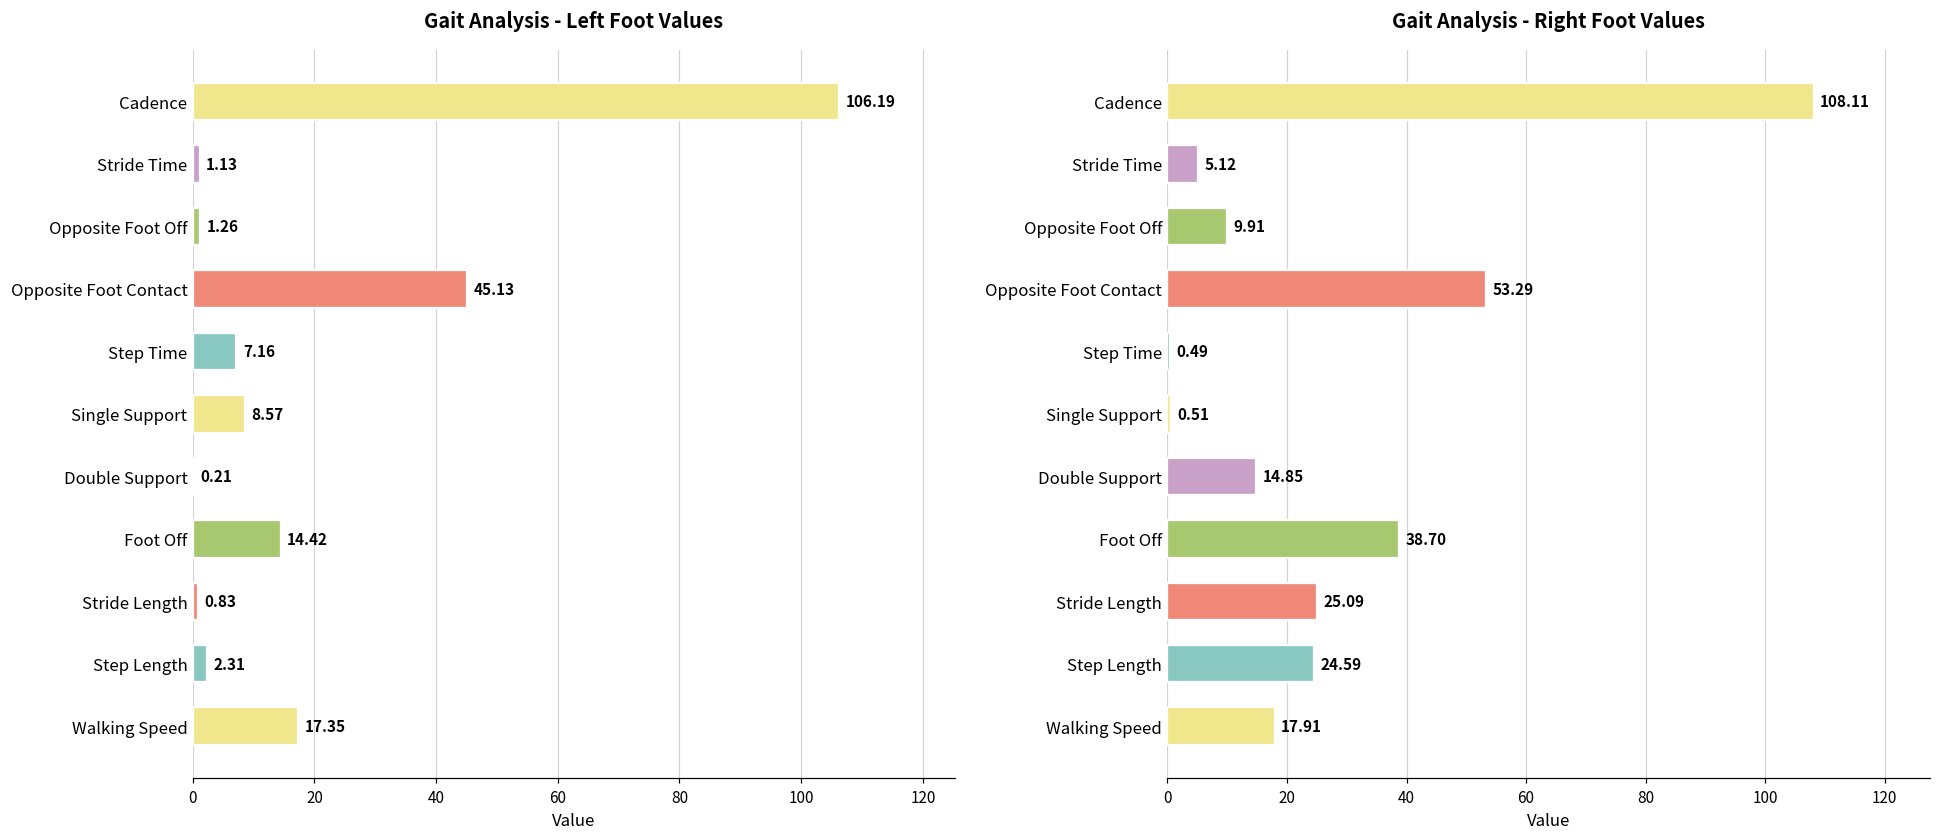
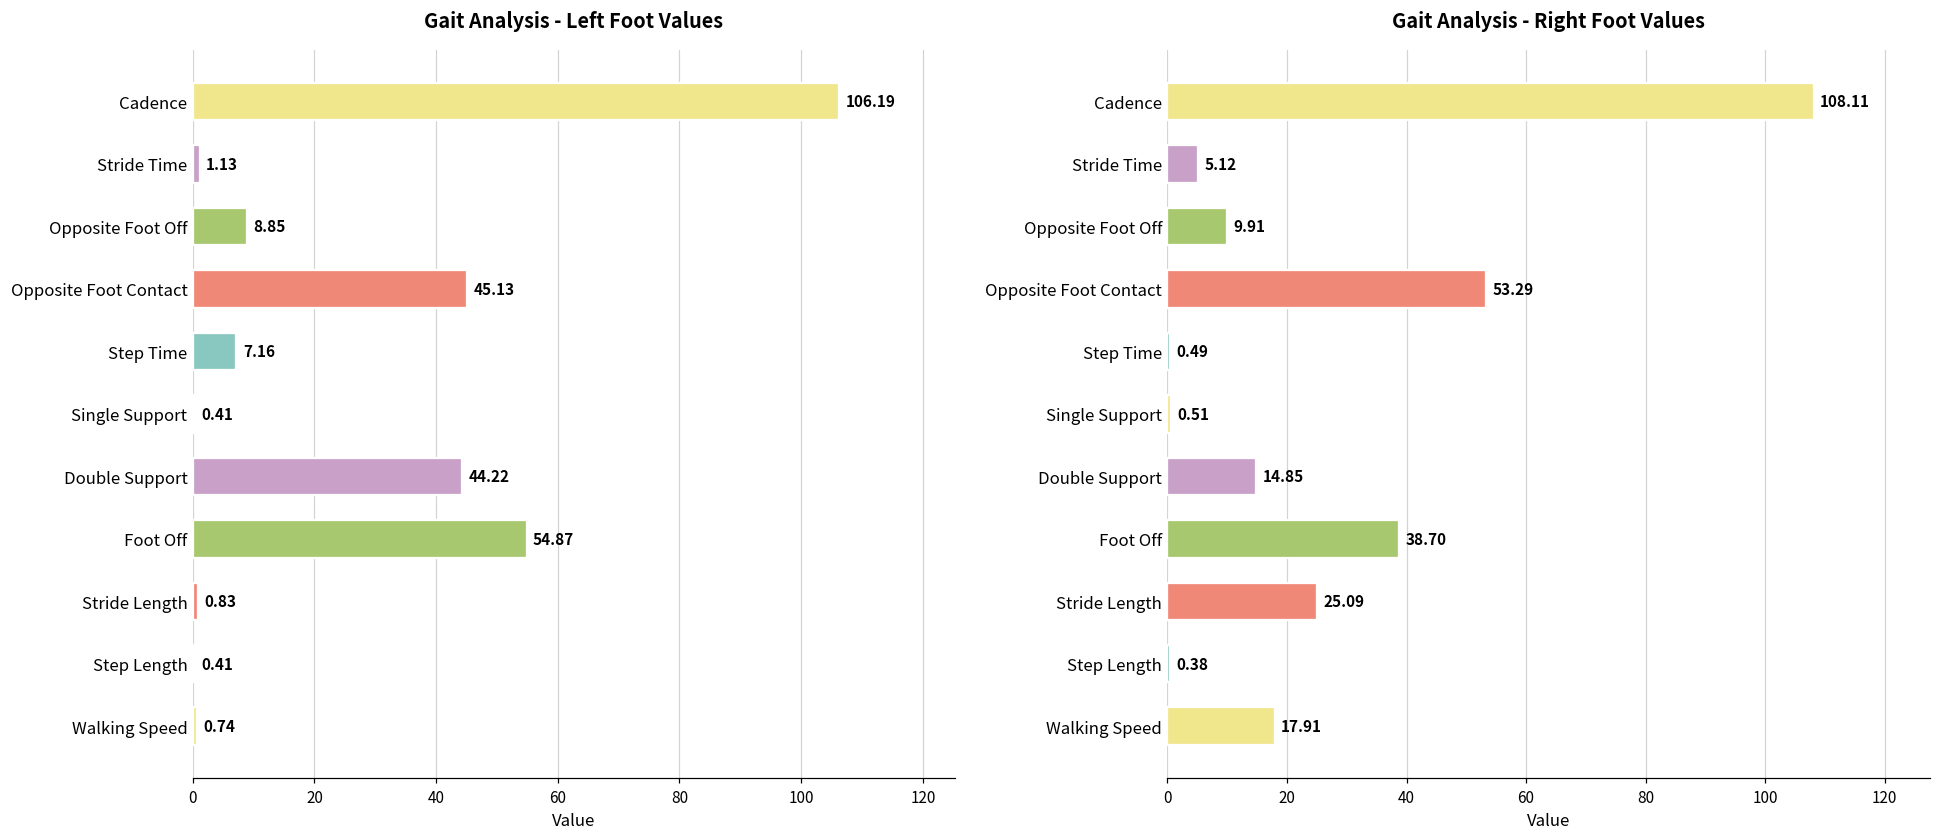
  {
    "Gait Analysis - Left Foot Values": {
      "Cadence": 106.19,
      "Stride Time": 1.13,
-     "Opposite Foot Off": 1.26,
+     "Opposite Foot Off": 8.85,
      "Opposite Foot Contact": 45.13,
      "Step Time": 7.16,
-     "Single Support": 8.57,
-     "Double Support": 0.21,
-     "Foot Off": 14.42,
+     "Single Support": 0.41,
+     "Double Support": 44.22,
+     "Foot Off": 54.87,
      "Stride Length": 0.83,
-     "Step Length": 2.31,
-     "Walking Speed": 17.35
+     "Step Length": 0.41,
+     "Walking Speed": 0.74
    },
    "Gait Analysis - Right Foot Values": {
      "Cadence": 108.11,
      "Stride Time": 5.12,
      "Opposite Foot Off": 9.91,
      "Opposite Foot Contact": 53.29,
      "Step Time": 0.49,
      "Single Support": 0.51,
      "Double Support": 14.85,
      "Foot Off": 38.70,
      "Stride Length": 25.09,
-     "Step Length": 24.59,
+     "Step Length": 0.38,
      "Walking Speed": 17.91
    }
  }
